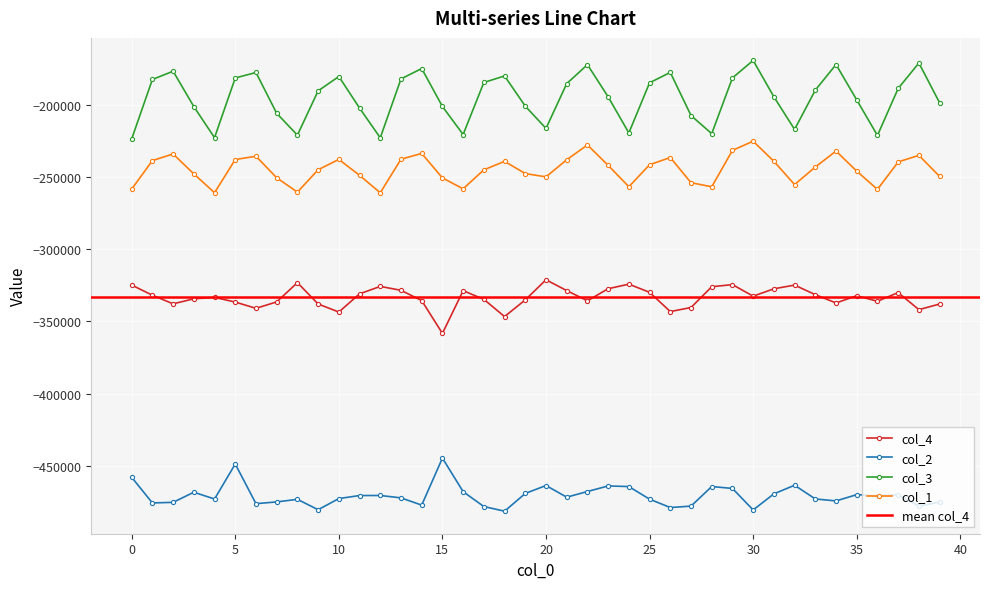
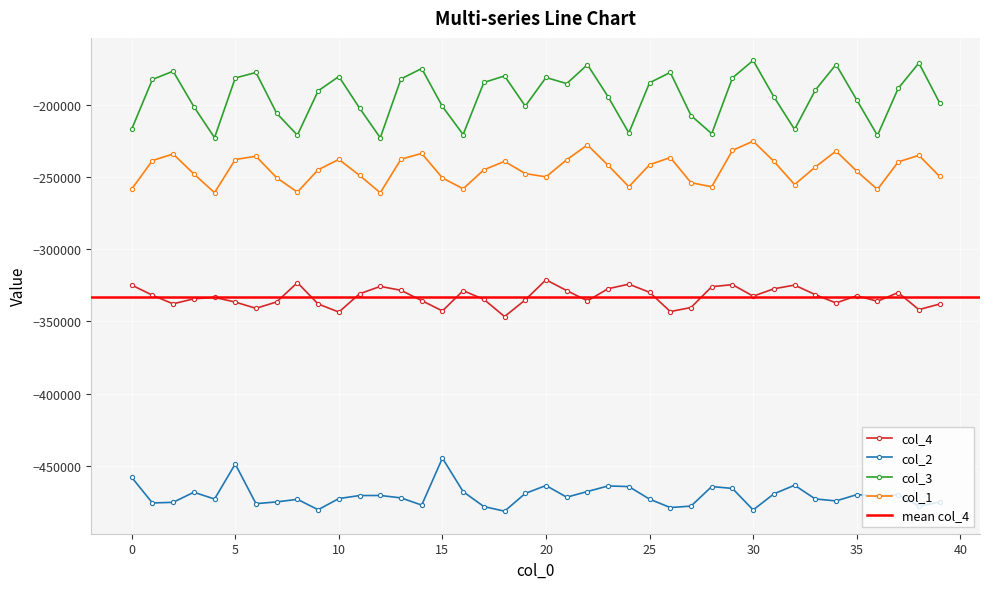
  {
    "col_4": {
      "0": -325000,
      "5": -337000,
      "10": -344000,
-     "15": -358000,
+     "15": -343000,
      "20": -321000,
      "25": -330000,
      "30": -333000,
      "35": -332000
    },
    "col_2": {
      "0": -458000,
      "5": -449000,
      "10": -473000,
      "15": -445000,
      "20": -464000,
      "25": -473000,
      "30": -480000,
      "35": -470000
    },
    "col_3": {
-     "0": -224000,
+     "0": -217000,
      "5": -182000,
      "10": -181000,
      "15": -201000,
-     "20": -216000,
+     "20": -181000,
      "25": -185000,
      "30": -169000,
      "35": -197000
    },
    "col_1": {
      "0": -258000,
      "5": -238000,
      "10": -238000,
      "15": -251000,
      "20": -250000,
      "25": -242000,
      "30": -225000,
      "35": -246000
    }
  }
